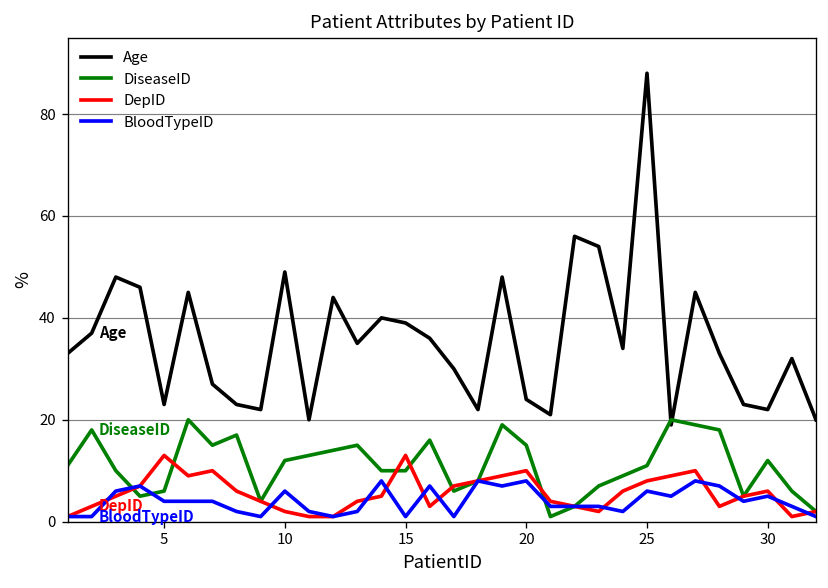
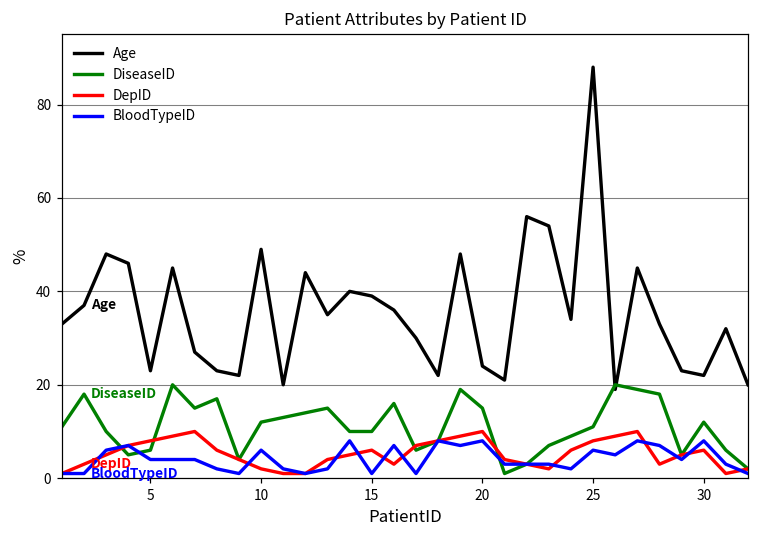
  {
    "Age": {
      "5": 23,
      "10": 49,
      "15": 39,
      "20": 24,
      "25": 88,
      "30": 22
    },
    "DiseaseID": {
      "5": 6,
      "10": 12,
      "15": 10,
      "20": 15,
      "25": 11,
      "30": 12
    },
    "DepID": {
-     "5": 13,
+     "5": 8,
      "10": 2,
-     "15": 13,
+     "15": 6,
      "20": 10,
      "25": 8,
      "30": 6
    },
    "BloodTypeID": {
      "5": 4,
      "10": 6,
      "15": 1,
      "20": 8,
      "25": 6,
-     "30": 5
+     "30": 8
    }
  }
